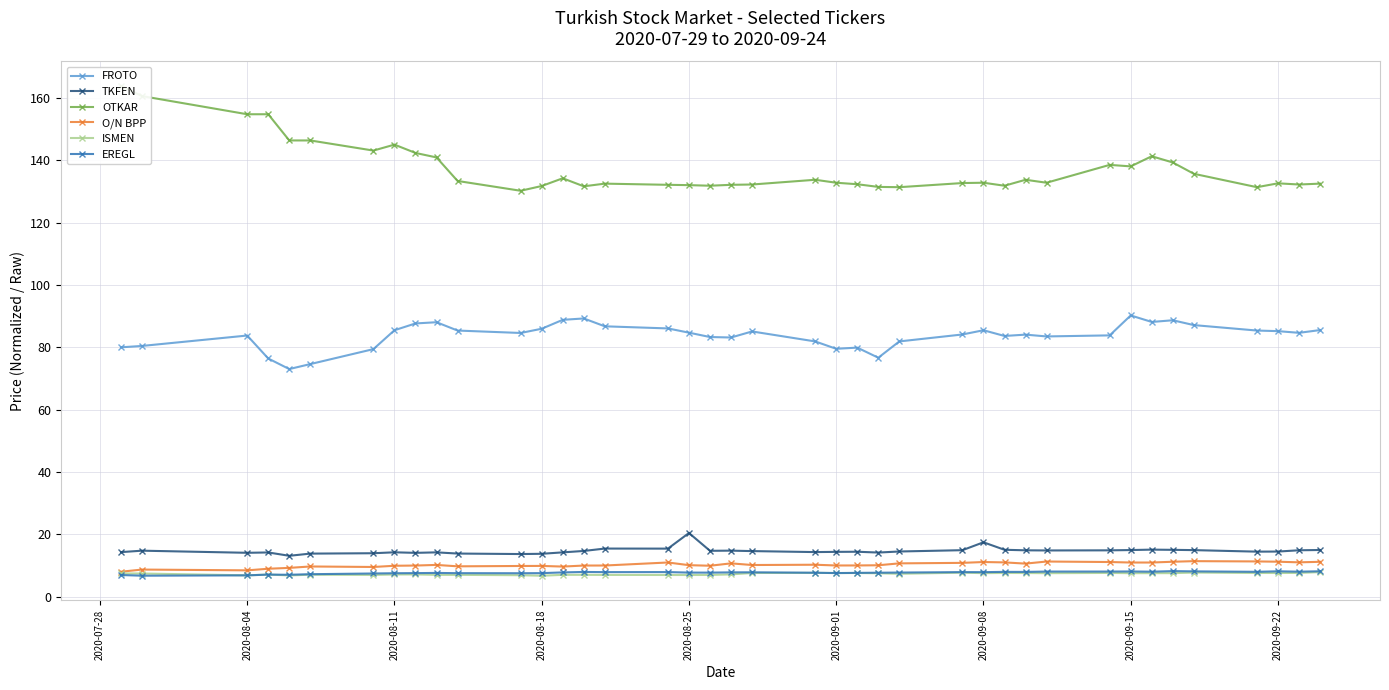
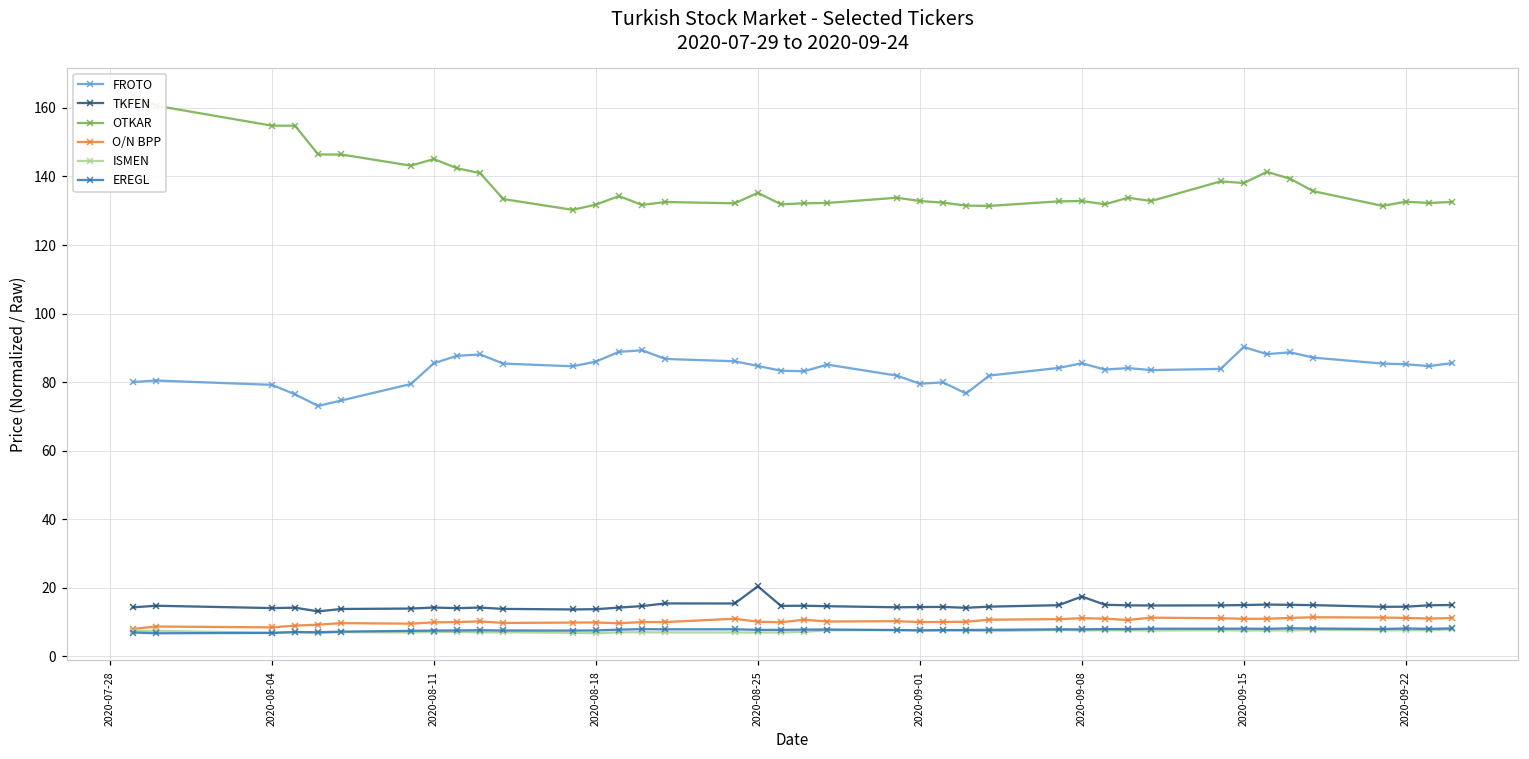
  {
    "FROTO": {
-     "2020-08-04": 84,
+     "2020-08-04": 79,
      "2020-08-11": 86,
      "2020-08-18": 86,
      "2020-08-25": 85,
      "2020-09-01": 80,
      "2020-09-08": 86,
      "2020-09-15": 90,
      "2020-09-22": 85
    },
    "TKFEN": {
      "2020-08-04": 14,
      "2020-08-11": 14,
      "2020-08-18": 14,
      "2020-08-25": 20,
      "2020-09-01": 14,
      "2020-09-08": 17,
      "2020-09-15": 15,
      "2020-09-22": 14
    },
    "OTKAR": {
      "2020-08-04": 155,
      "2020-08-11": 145,
      "2020-08-18": 132,
-     "2020-08-25": 132,
+     "2020-08-25": 135,
      "2020-09-01": 133,
      "2020-09-08": 133,
      "2020-09-15": 138,
      "2020-09-22": 133
    },
    "O/N BPP": {
      "2020-08-04": 8,
      "2020-08-11": 10,
      "2020-08-18": 10,
      "2020-08-25": 10,
      "2020-09-01": 10,
      "2020-09-08": 11,
      "2020-09-15": 11,
      "2020-09-22": 11
    },
    "ISMEN": {
      "2020-08-18": 7
    },
    "EREGL": {
      "2020-08-18": 8
    }
  }
